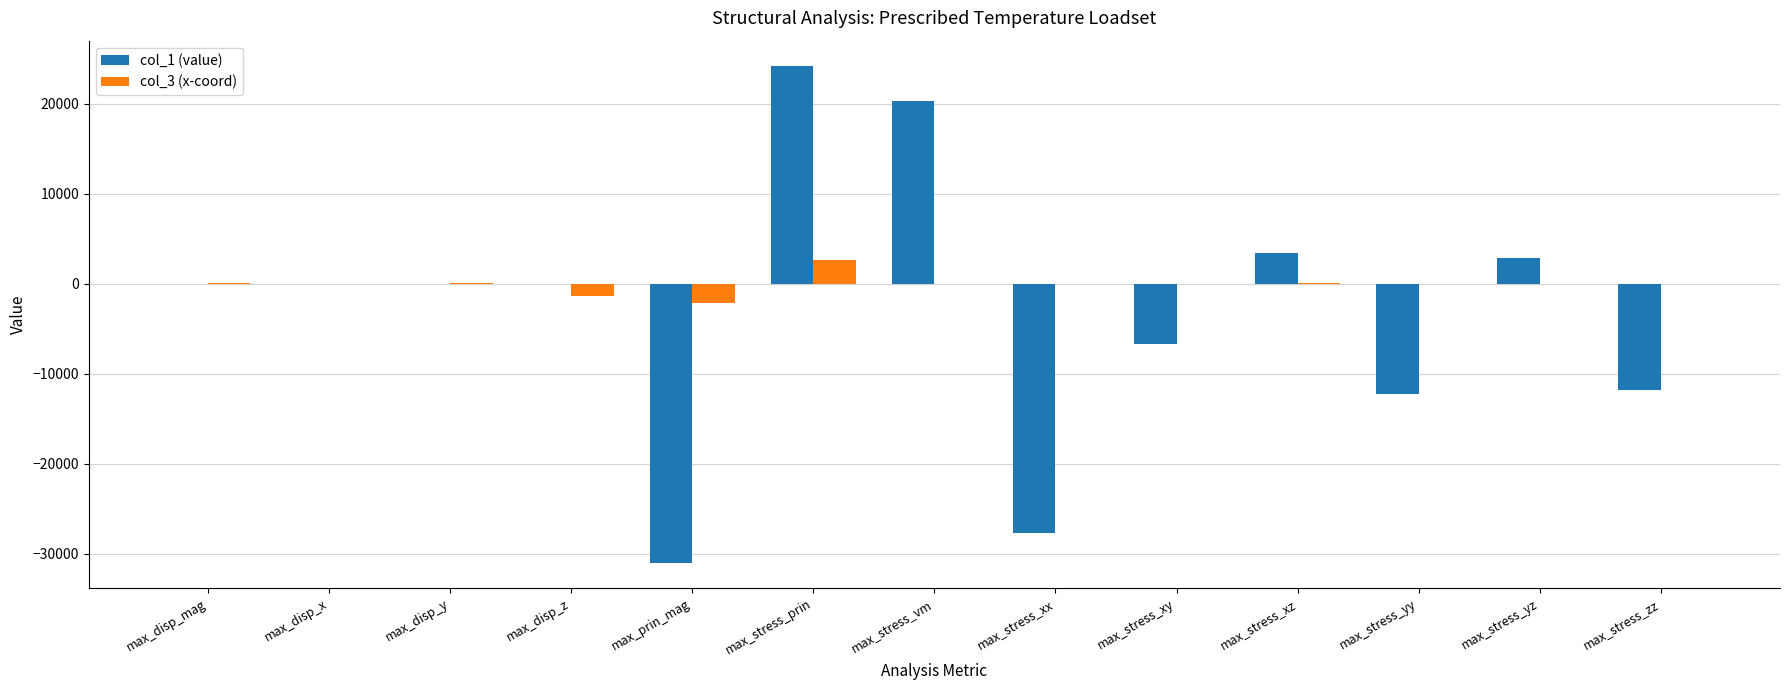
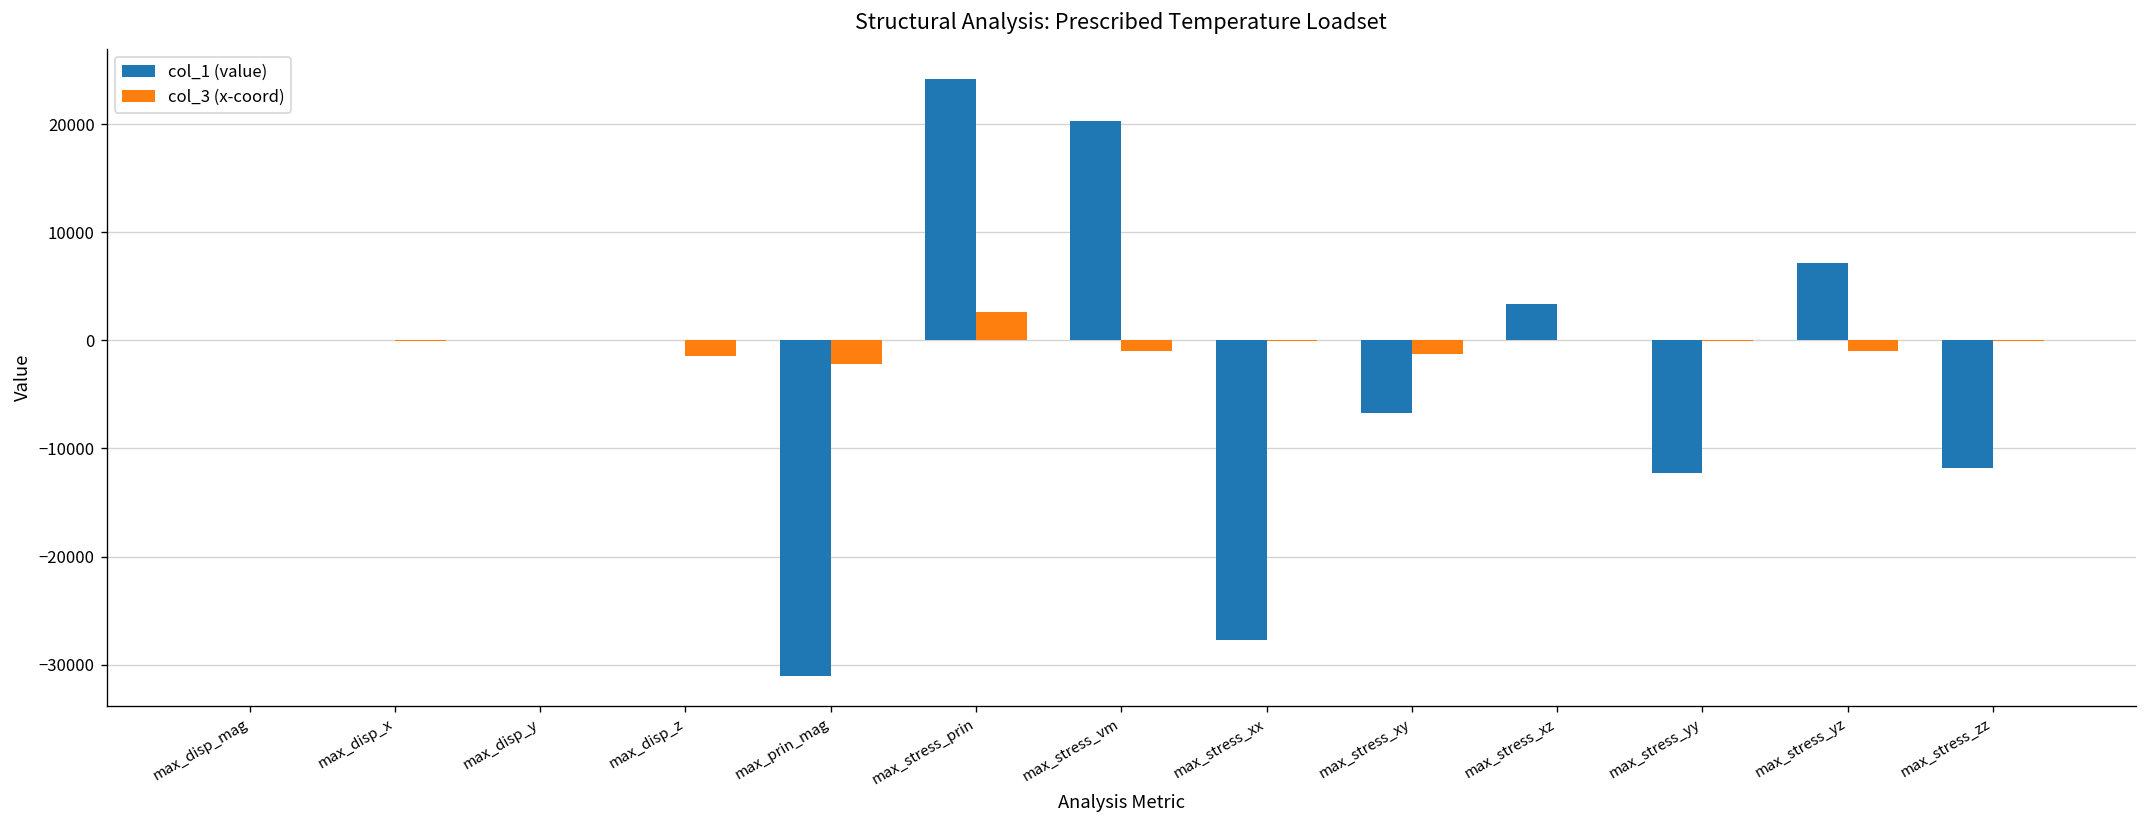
  {
    "col_1 (value)": {
      "max_prin_mag": -31000,
      "max_stress_prin": 24000,
      "max_stress_vm": 20000,
      "max_stress_xx": -28000,
      "max_stress_xy": -7000,
      "max_stress_xz": 3000,
      "max_stress_yy": -12000,
-     "max_stress_yz": 3000,
+     "max_stress_yz": 7000,
      "max_stress_zz": -12000
    },
    "col_3 (x-coord)": {
      "max_disp_z": -1000,
      "max_prin_mag": -2000,
      "max_stress_prin": 3000,
-     "max_stress_vm": 0,
-     "max_stress_xy": 0,
-     "max_stress_yz": 0
+     "max_stress_vm": -1000,
+     "max_stress_xy": -1000,
+     "max_stress_yz": -1000
    }
  }
